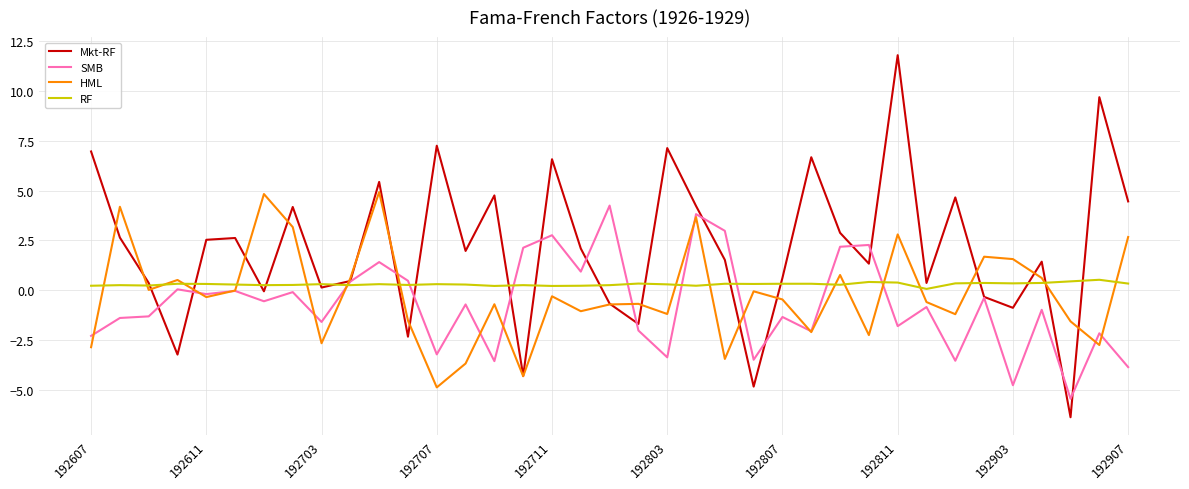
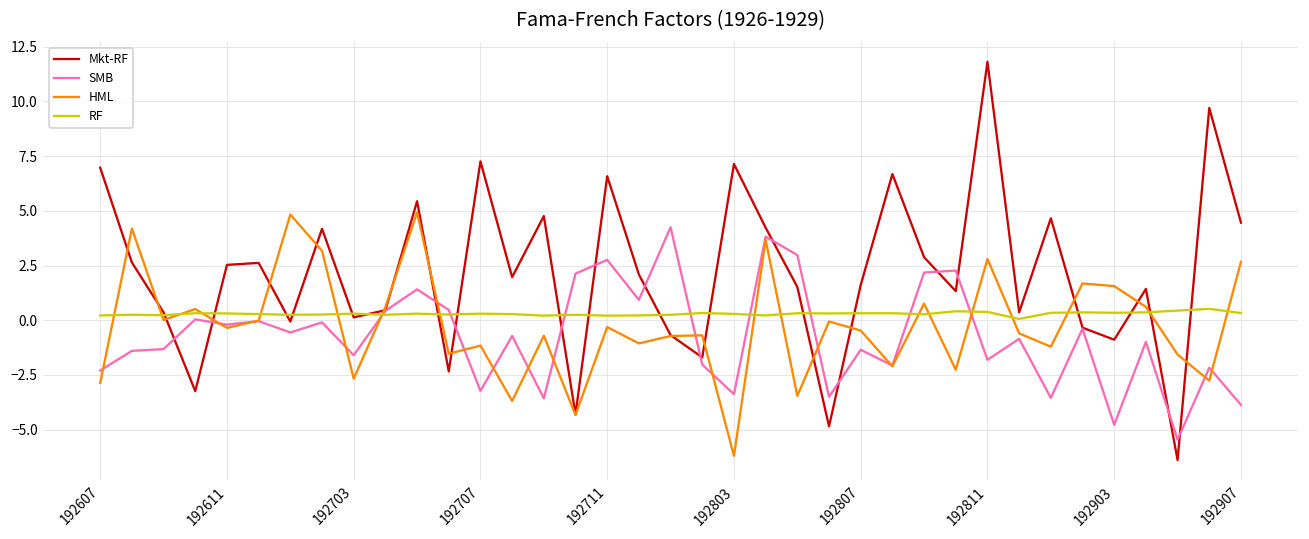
  {
    "Mkt-RF": {
      "192607": 7.0,
      "192611": 2.5,
      "192703": 0.1,
      "192707": 7.3,
      "192711": 6.6,
      "192803": 7.1,
-     "192807": 0.6,
+     "192807": 1.6,
      "192811": 11.8,
      "192903": -0.9,
      "192907": 4.5
    },
    "SMB": {
      "192607": -2.3,
      "192611": -0.2,
      "192703": -1.6,
      "192707": -3.2,
      "192711": 2.8,
      "192803": -3.4,
      "192807": -1.4,
      "192811": -1.8,
      "192903": -4.8,
      "192907": -3.9
    },
    "HML": {
      "192607": -2.9,
      "192611": -0.4,
      "192703": -2.7,
-     "192707": -4.9,
+     "192707": -1.2,
      "192711": -0.3,
-     "192803": -1.2,
+     "192803": -6.2,
      "192807": -0.5,
      "192811": 2.8,
      "192903": 1.6,
      "192907": 2.7
    },
    "RF": {
      "192607": 0.2,
      "192611": 0.3,
      "192703": 0.3,
      "192707": 0.3,
      "192711": 0.2,
      "192803": 0.3,
      "192807": 0.3,
      "192811": 0.4,
      "192903": 0.3,
      "192907": 0.3
    }
  }
